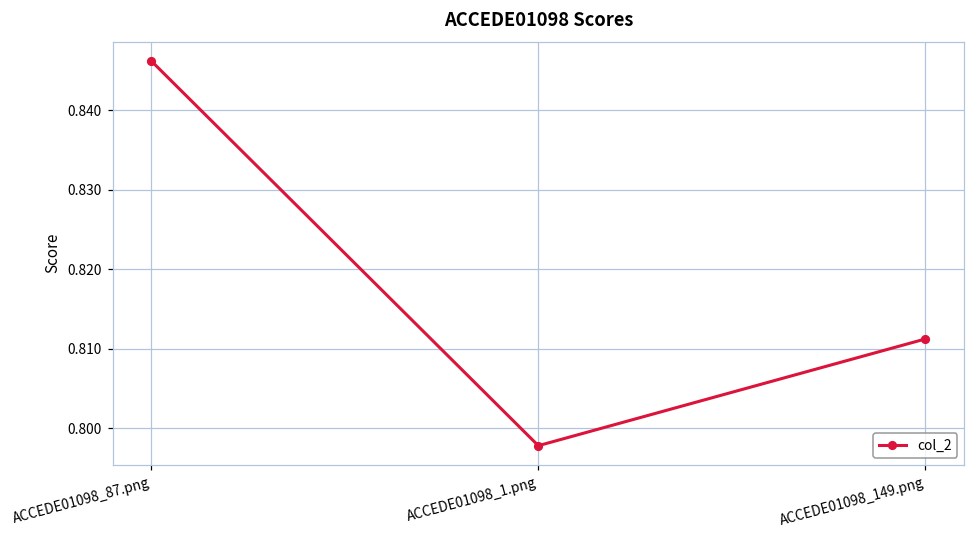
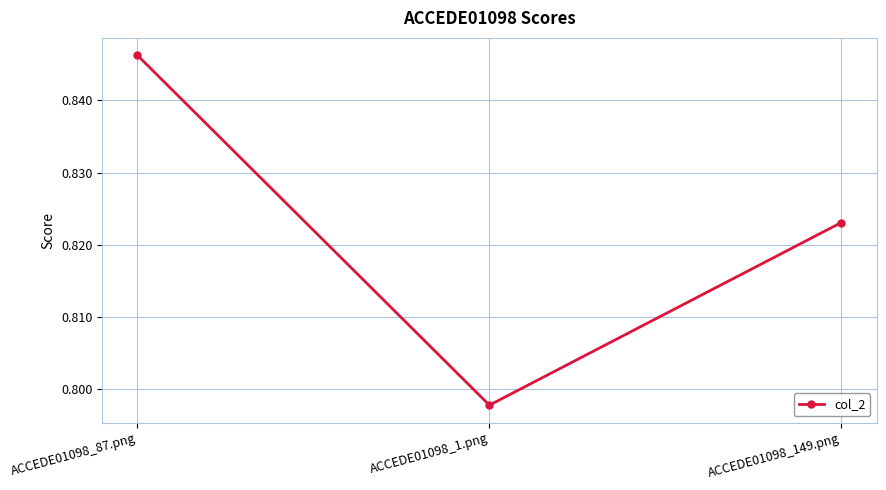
  {
    "ACCEDE01098_87.png": 0.846,
    "ACCEDE01098_1.png": 0.798,
-   "ACCEDE01098_149.png": 0.811
+   "ACCEDE01098_149.png": 0.823
  }
